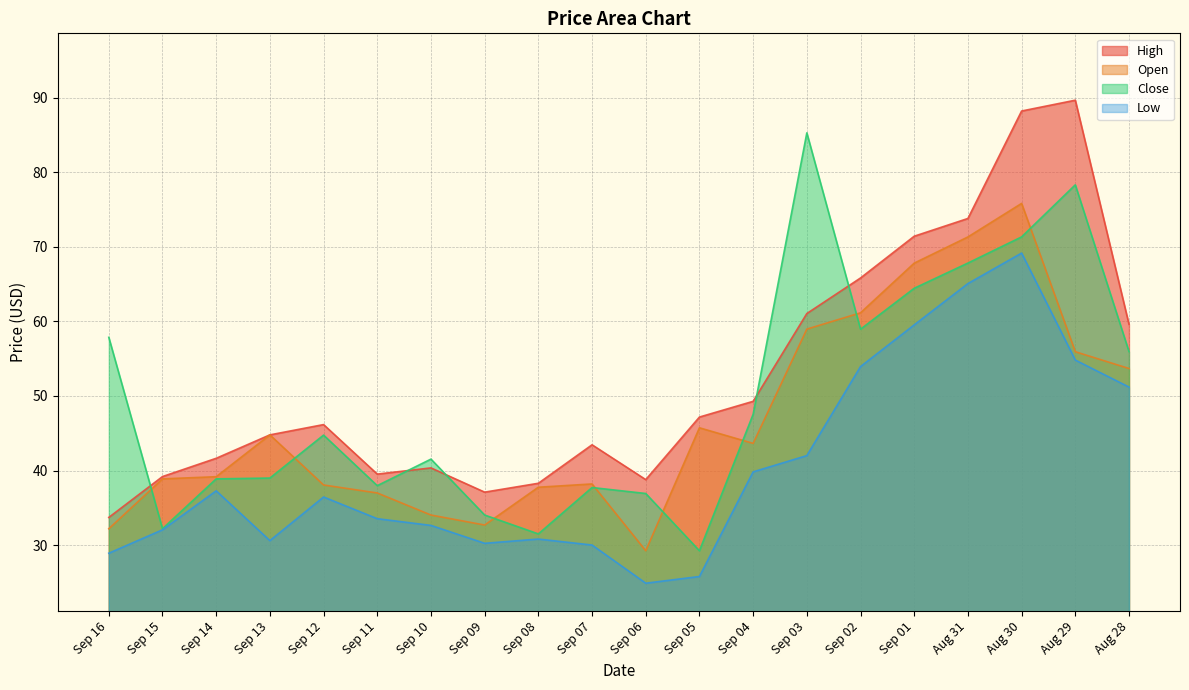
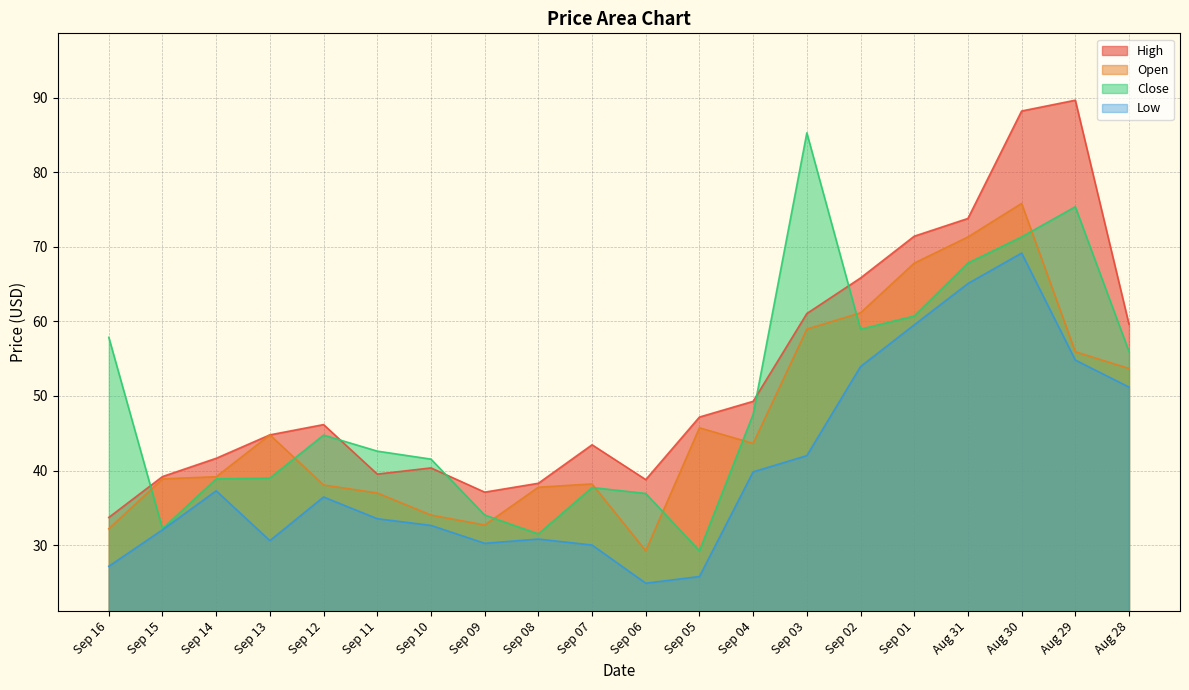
  {
    "Close": {
      "Sep 16": 58,
      "Sep 13": 39,
      "Sep 12": 45,
-     "Sep 11": 38,
+     "Sep 11": 43,
      "Sep 10": 42,
      "Sep 09": 34,
      "Sep 08": 32,
      "Sep 07": 38,
      "Sep 06": 37,
      "Sep 05": 29,
      "Sep 04": 48,
      "Sep 03": 85,
      "Sep 02": 59,
-     "Sep 01": 64,
+     "Sep 01": 61,
      "Aug 31": 68,
      "Aug 30": 71,
-     "Aug 29": 78,
+     "Aug 29": 75,
      "Aug 28": 56
    },
    "Low": {
-     "Sep 16": 29,
+     "Sep 16": 27,
      "Sep 14": 37,
      "Sep 13": 31,
      "Sep 12": 36,
      "Sep 11": 34,
      "Sep 10": 33,
      "Sep 09": 30,
      "Sep 08": 31,
      "Sep 07": 30,
      "Sep 06": 25,
      "Sep 05": 26,
      "Sep 04": 40,
      "Sep 03": 42,
      "Sep 02": 54,
      "Sep 01": 60,
      "Aug 31": 65,
      "Aug 30": 69,
      "Aug 29": 55,
      "Aug 28": 51
    }
  }
